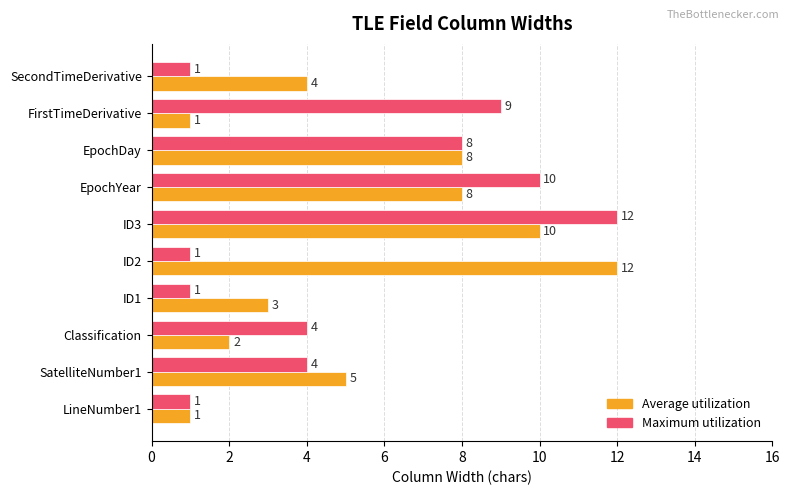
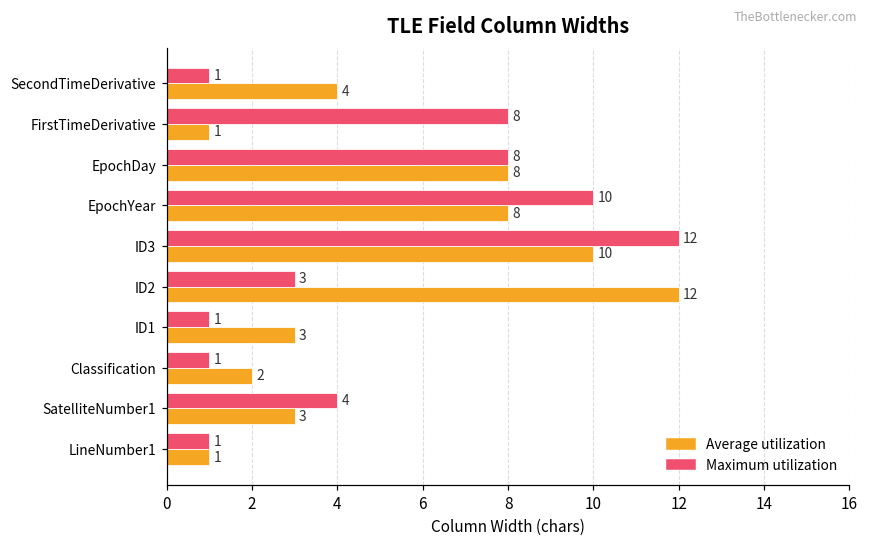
  {
    "Average utilization": {
      "SecondTimeDerivative": 4,
      "FirstTimeDerivative": 1,
      "EpochDay": 8,
      "EpochYear": 8,
      "ID3": 10,
      "ID2": 12,
      "ID1": 3,
      "Classification": 2,
-     "SatelliteNumber1": 5,
+     "SatelliteNumber1": 3,
      "LineNumber1": 1
    },
    "Maximum utilization": {
      "SecondTimeDerivative": 1,
-     "FirstTimeDerivative": 9,
+     "FirstTimeDerivative": 8,
      "EpochDay": 8,
      "EpochYear": 10,
      "ID3": 12,
-     "ID2": 1,
+     "ID2": 3,
      "ID1": 1,
-     "Classification": 4,
+     "Classification": 1,
      "SatelliteNumber1": 4,
      "LineNumber1": 1
    }
  }
